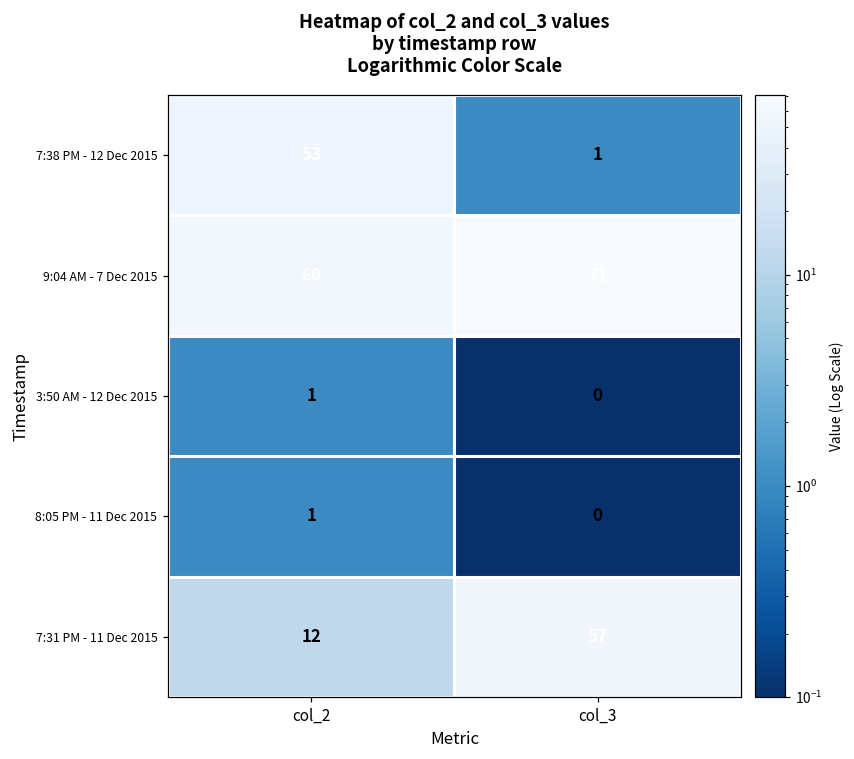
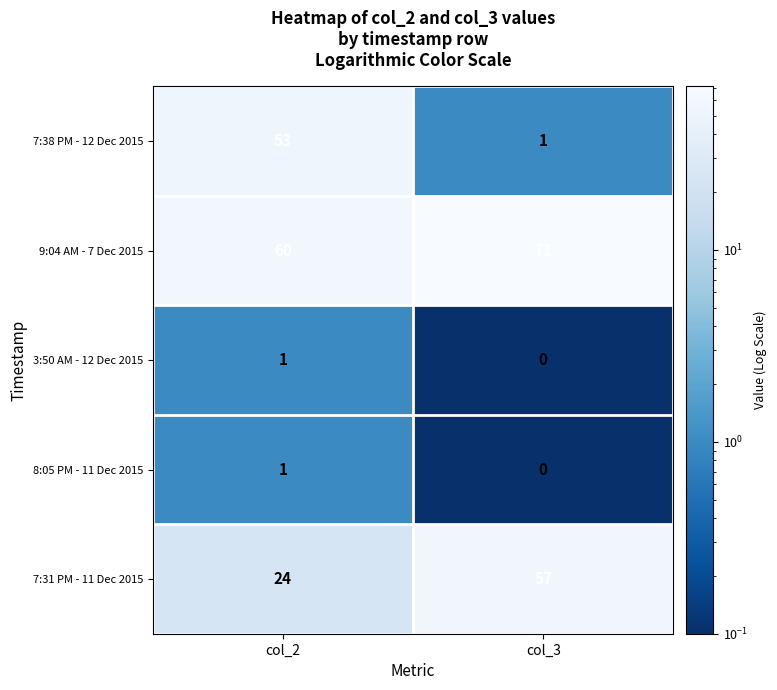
  {
    "7:38 PM - 12 Dec 2015": {
      "col_3": 1
    },
    "3:50 AM - 12 Dec 2015": {
      "col_2": 1,
      "col_3": 0
    },
    "8:05 PM - 11 Dec 2015": {
      "col_2": 1,
      "col_3": 0
    },
    "7:31 PM - 11 Dec 2015": {
-     "col_2": 12
+     "col_2": 24
    }
  }
